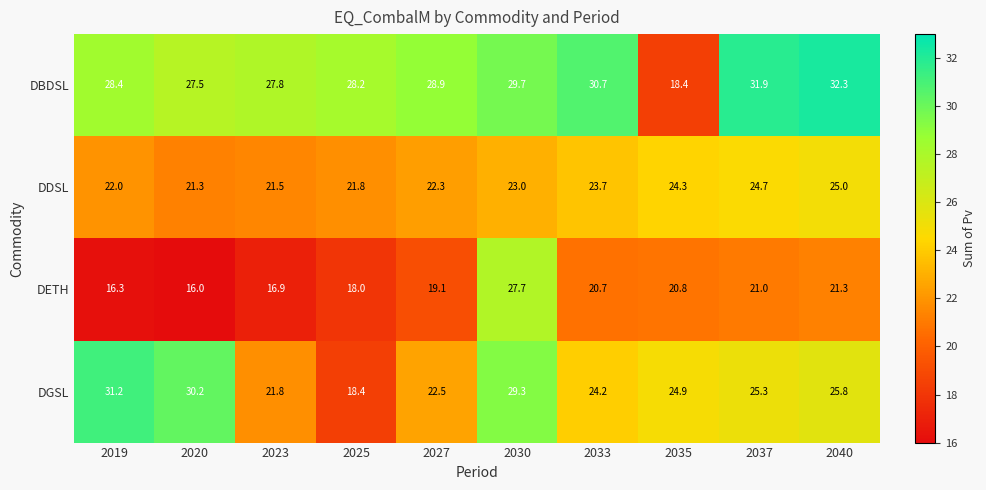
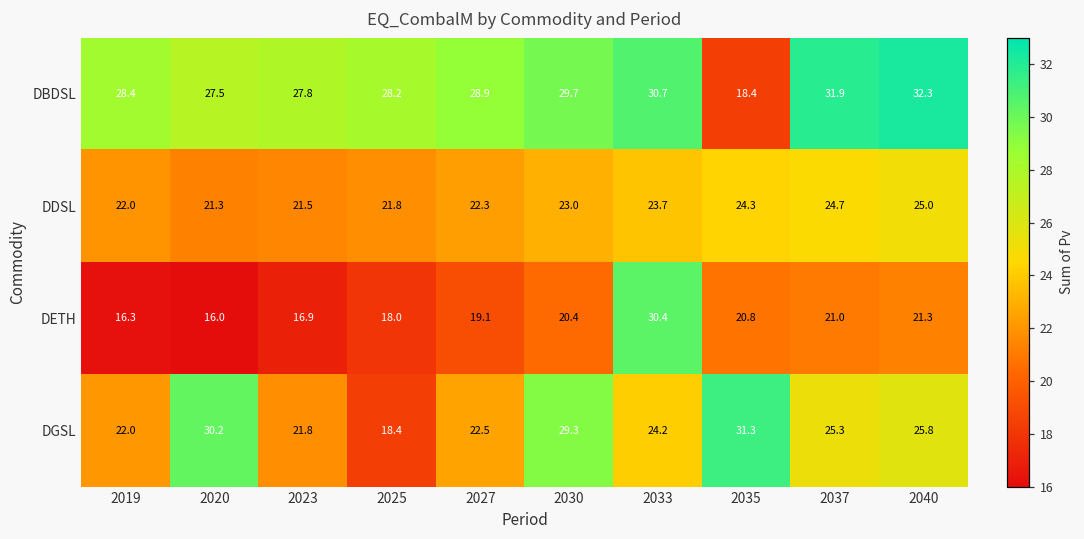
  {
    "DBDSL": {
      "2019": 28.4,
      "2020": 27.5,
      "2023": 27.8,
      "2025": 28.2,
      "2027": 28.9,
      "2030": 29.7,
      "2033": 30.7,
      "2035": 18.4,
      "2037": 31.9,
      "2040": 32.3
    },
    "DDSL": {
      "2019": 22.0,
      "2020": 21.3,
      "2023": 21.5,
      "2025": 21.8,
      "2027": 22.3,
      "2030": 23.0,
      "2033": 23.7,
      "2035": 24.3,
      "2037": 24.7,
      "2040": 25.0
    },
    "DETH": {
      "2019": 16.3,
      "2020": 16.0,
      "2023": 16.9,
      "2025": 18.0,
      "2027": 19.1,
-     "2030": 27.7,
-     "2033": 20.7,
+     "2030": 20.4,
+     "2033": 30.4,
      "2035": 20.8,
      "2037": 21.0,
      "2040": 21.3
    },
    "DGSL": {
-     "2019": 31.2,
+     "2019": 22.0,
      "2020": 30.2,
      "2023": 21.8,
      "2025": 18.4,
      "2027": 22.5,
      "2030": 29.3,
      "2033": 24.2,
-     "2035": 24.9,
+     "2035": 31.3,
      "2037": 25.3,
      "2040": 25.8
    }
  }
